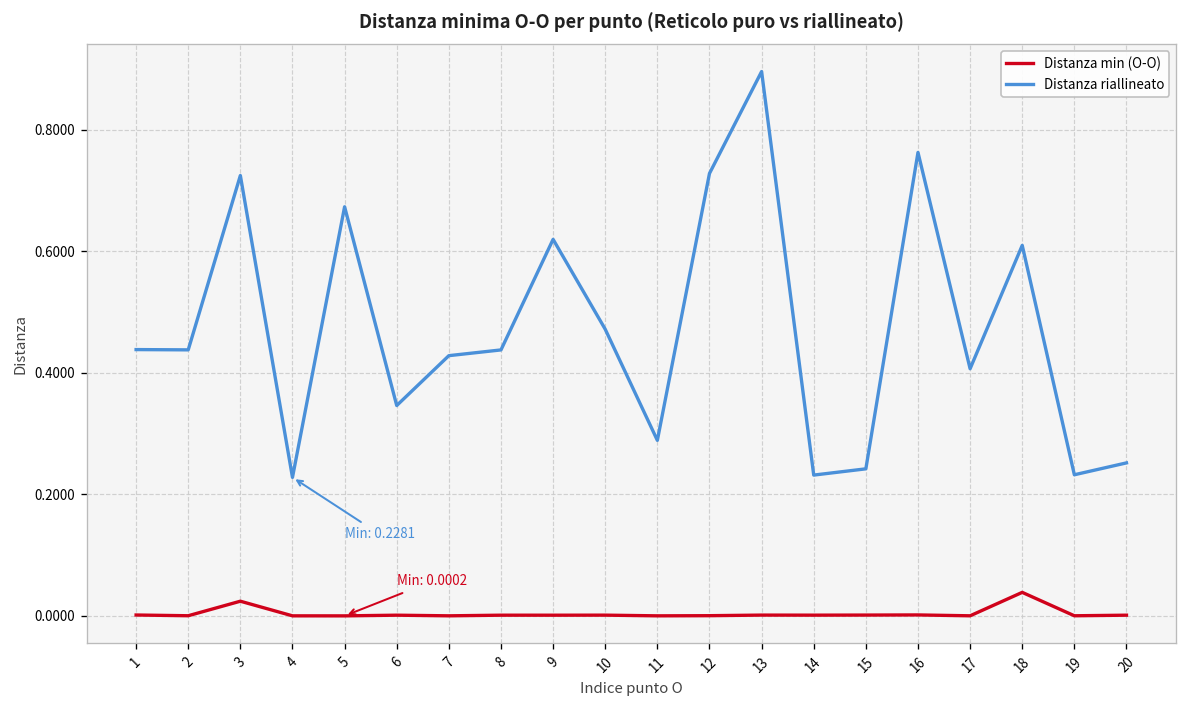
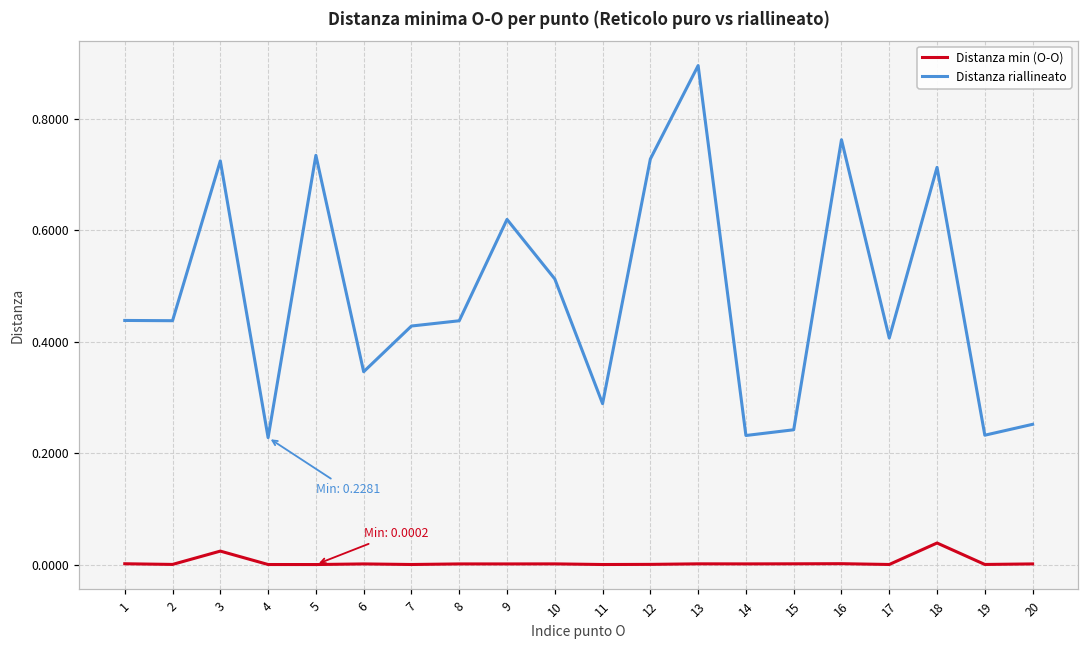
  {
    "Distanza min (O-O)": {
      "1": 0.00,
      "2": 0.00,
      "3": 0.02,
      "4": 0.00,
      "5": 0.00,
      "8": 0.00,
      "9": 0.00,
      "10": 0.00,
      "11": 0.00,
      "12": 0.00,
      "13": 0.00,
      "14": 0.00,
      "15": 0.00,
      "16": 0.00,
      "17": 0.00,
      "18": 0.04,
      "19": 0.00,
      "20": 0.00
    },
    "Distanza riallineato": {
      "1": 0.44,
      "2": 0.44,
      "3": 0.72,
-     "5": 0.67,
+     "5": 0.73,
      "6": 0.35,
      "7": 0.43,
      "8": 0.44,
      "9": 0.62,
-     "10": 0.47,
+     "10": 0.51,
      "11": 0.29,
      "12": 0.73,
      "13": 0.90,
      "14": 0.23,
      "15": 0.24,
      "16": 0.76,
      "17": 0.41,
-     "18": 0.61,
+     "18": 0.71,
      "19": 0.23,
      "20": 0.25
    }
  }
